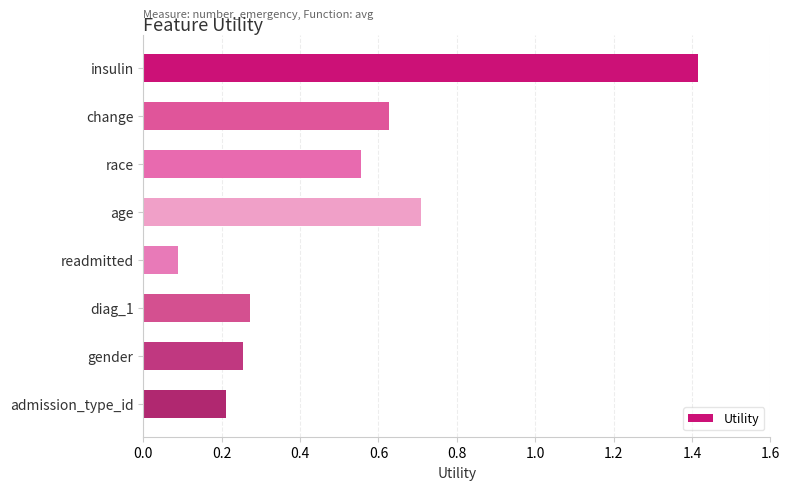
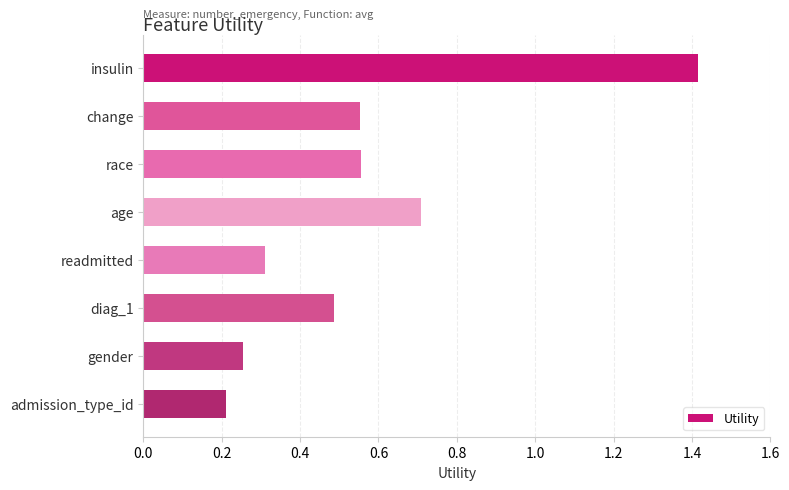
  {
    "insulin": 1.41,
-   "change": 0.63,
+   "change": 0.55,
    "race": 0.56,
    "age": 0.71,
-   "readmitted": 0.09,
-   "diag_1": 0.27,
+   "readmitted": 0.31,
+   "diag_1": 0.49,
    "gender": 0.26,
    "admission_type_id": 0.21
  }
